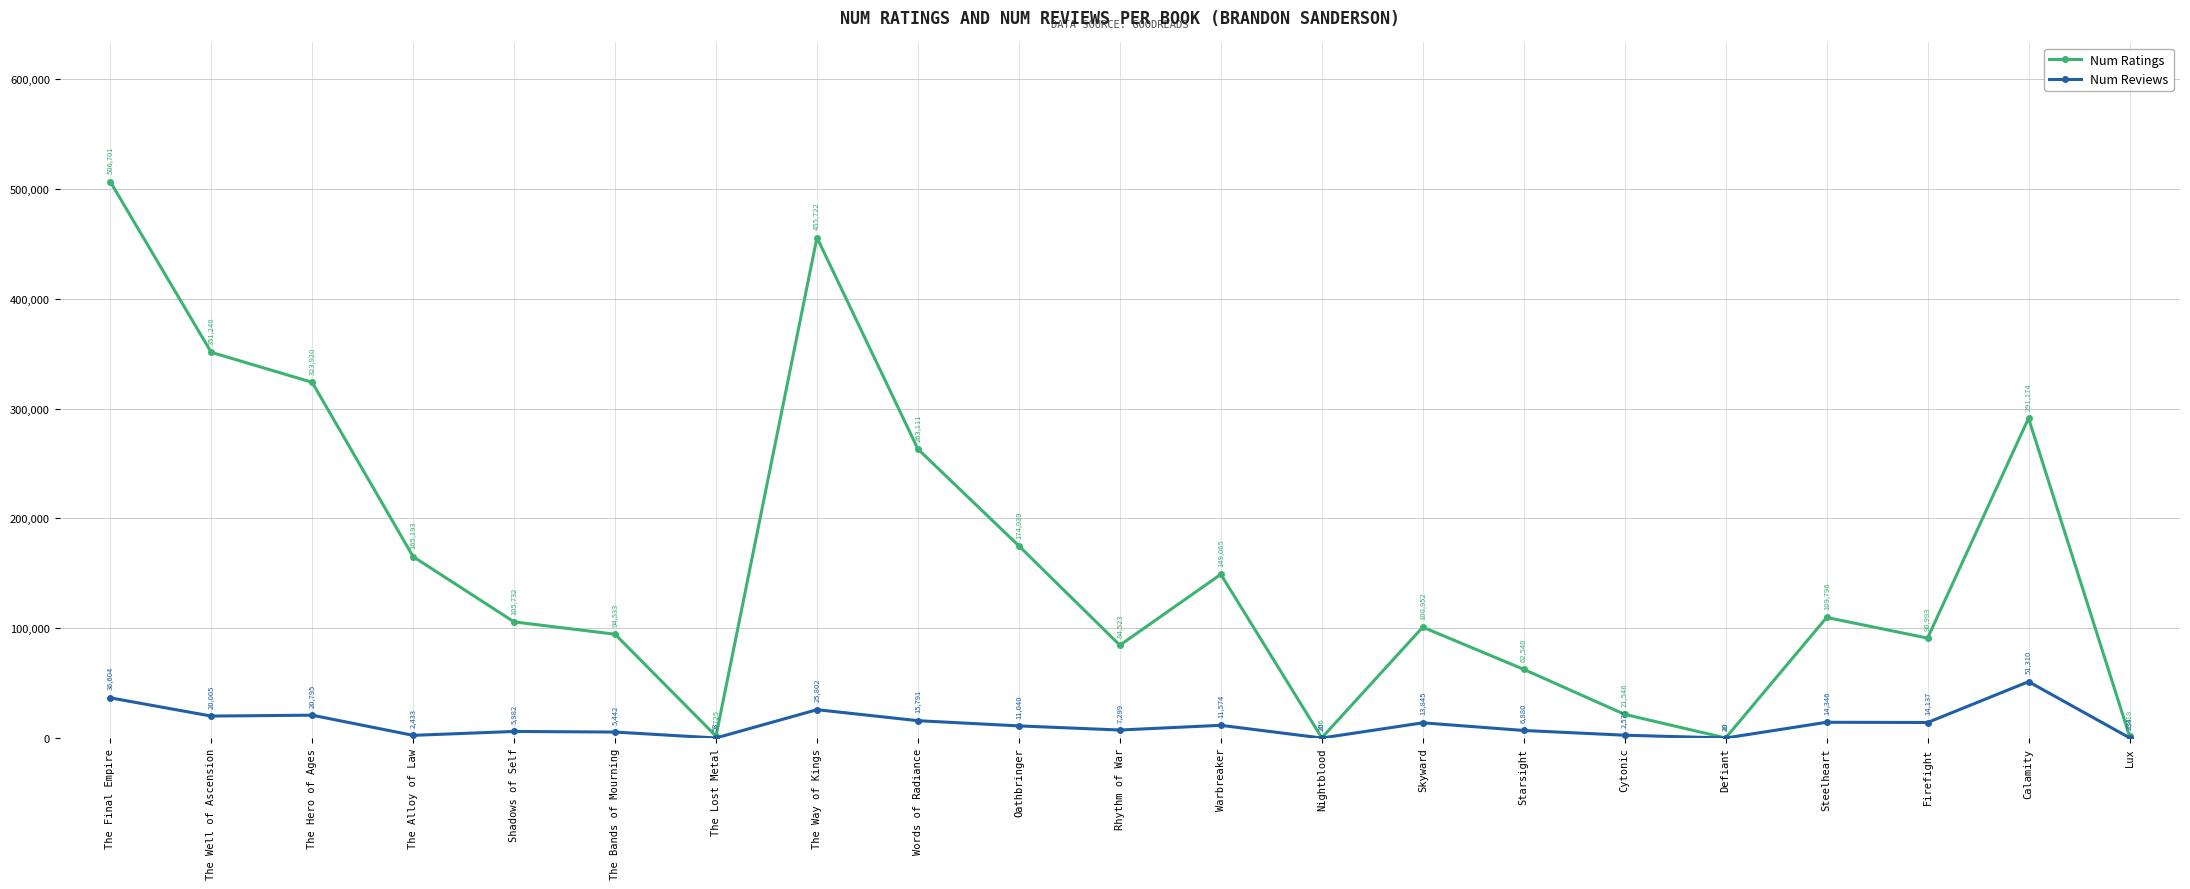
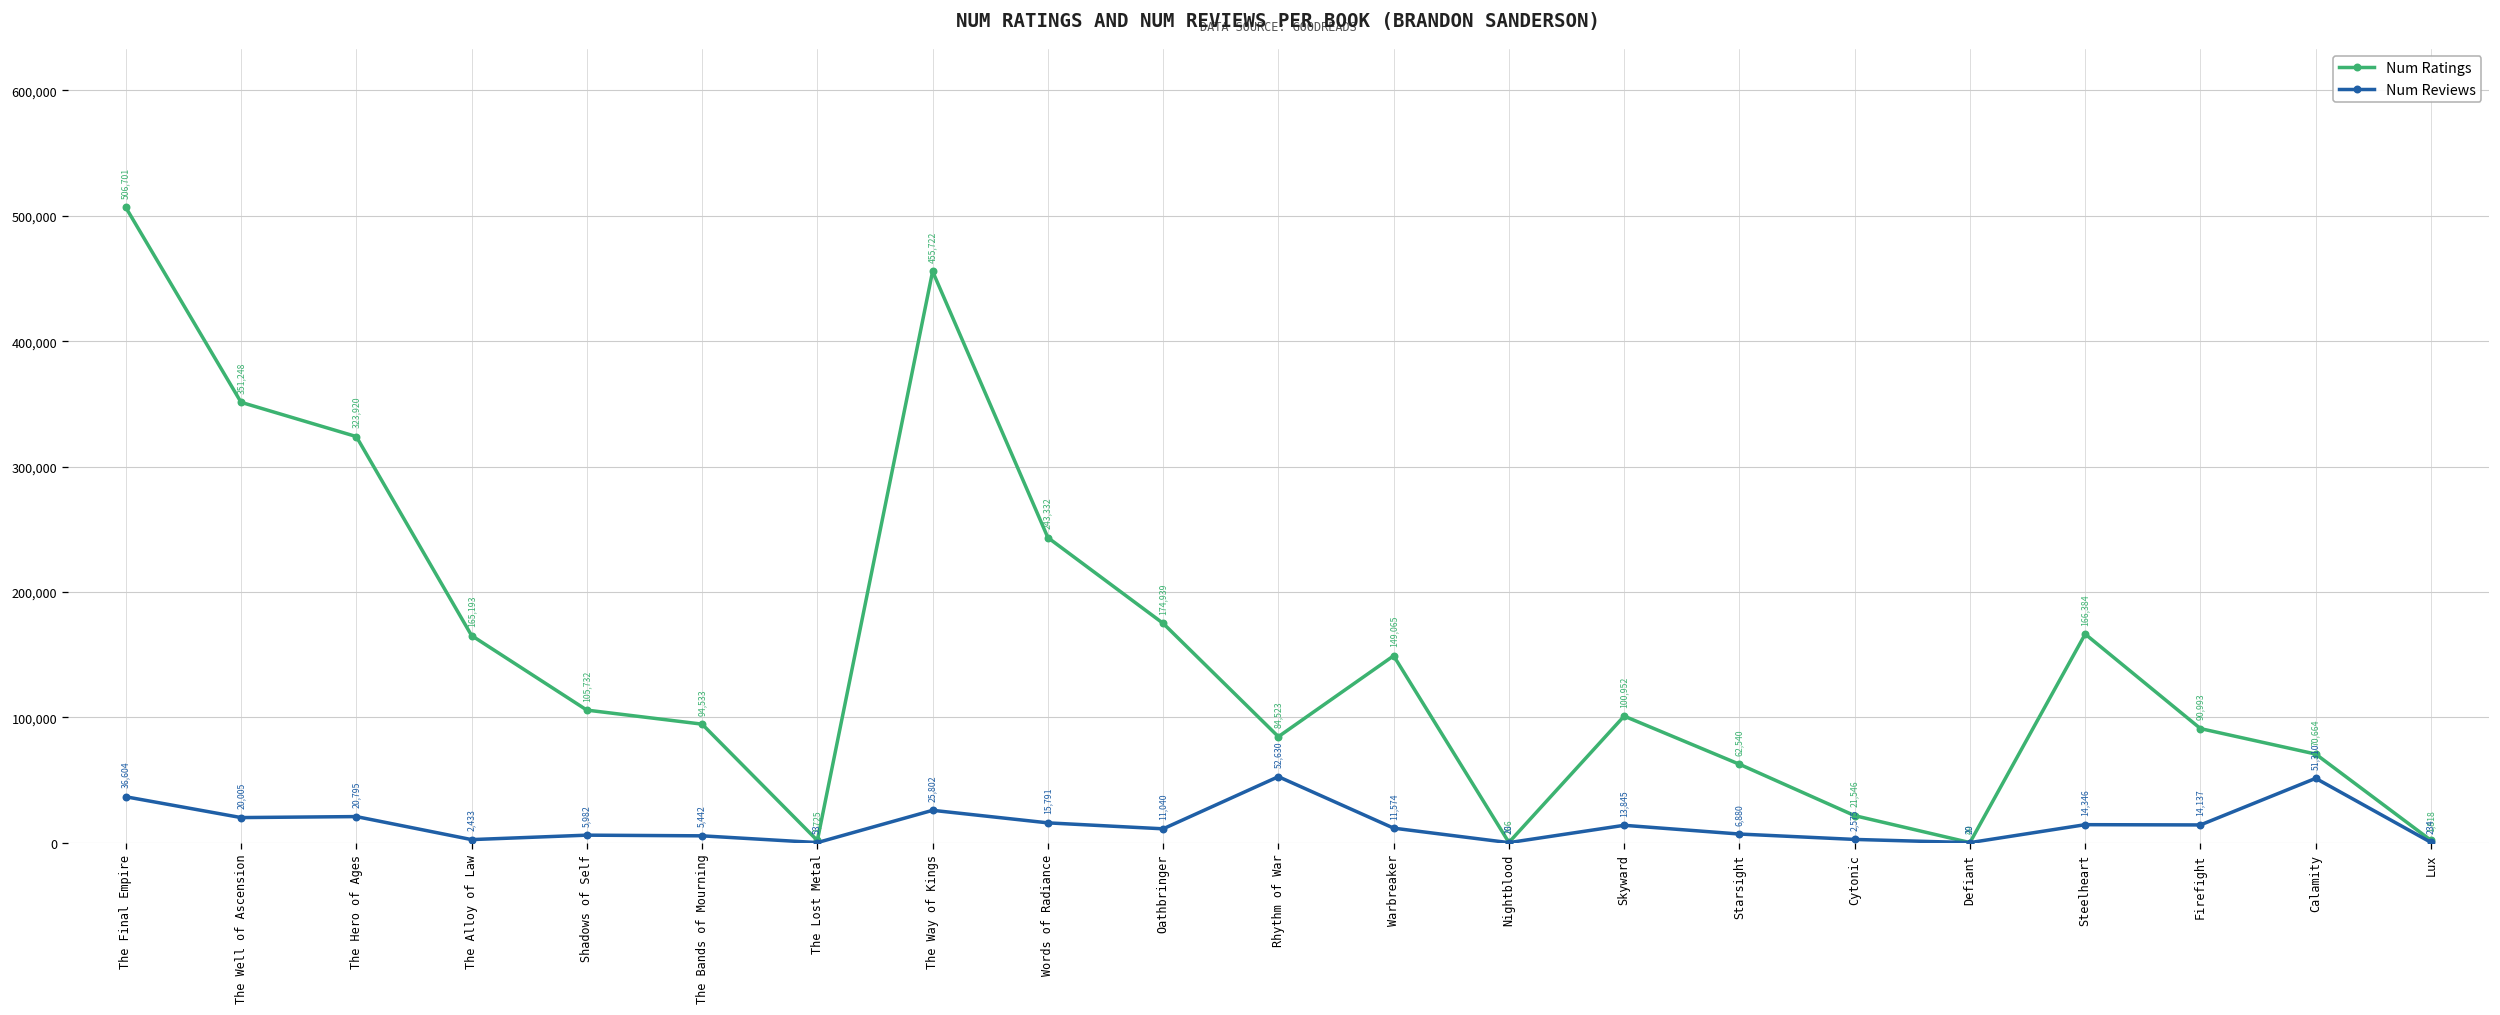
  {
    "Num Ratings": {
      "The Final Empire": "506,701",
      "The Well of Ascension": "351,248",
      "The Hero of Ages": "323,920",
      "The Alloy of Law": "165,193",
      "Shadows of Self": "105,732",
      "The Bands of Mourning": "94,533",
      "The Way of Kings": "455,722",
-     "Words of Radiance": "263,111",
+     "Words of Radiance": "243,332",
      "Oathbringer": "174,939",
      "Rhythm of War": "84,523",
      "Warbreaker": "149,065",
      "Skyward": "100,952",
      "Starsight": "62,540",
      "Cytonic": "21,546",
-     "Steelheart": "109,796",
+     "Steelheart": "166,384",
      "Firefight": "90,993",
-     "Calamity": "291,174"
+     "Calamity": "70,664"
    },
    "Num Reviews": {
      "The Final Empire": "36,604",
      "The Well of Ascension": "20,005",
      "The Hero of Ages": "20,795",
      "The Alloy of Law": "2,433",
      "Shadows of Self": "5,982",
      "The Bands of Mourning": "5,442",
      "The Way of Kings": "25,802",
      "Words of Radiance": "15,791",
      "Oathbringer": "11,040",
-     "Rhythm of War": "7,299",
+     "Rhythm of War": "52,630",
      "Warbreaker": "11,574",
      "Skyward": "13,845",
      "Starsight": "6,880",
      "Steelheart": "14,346",
      "Firefight": "14,137"
    }
  }
